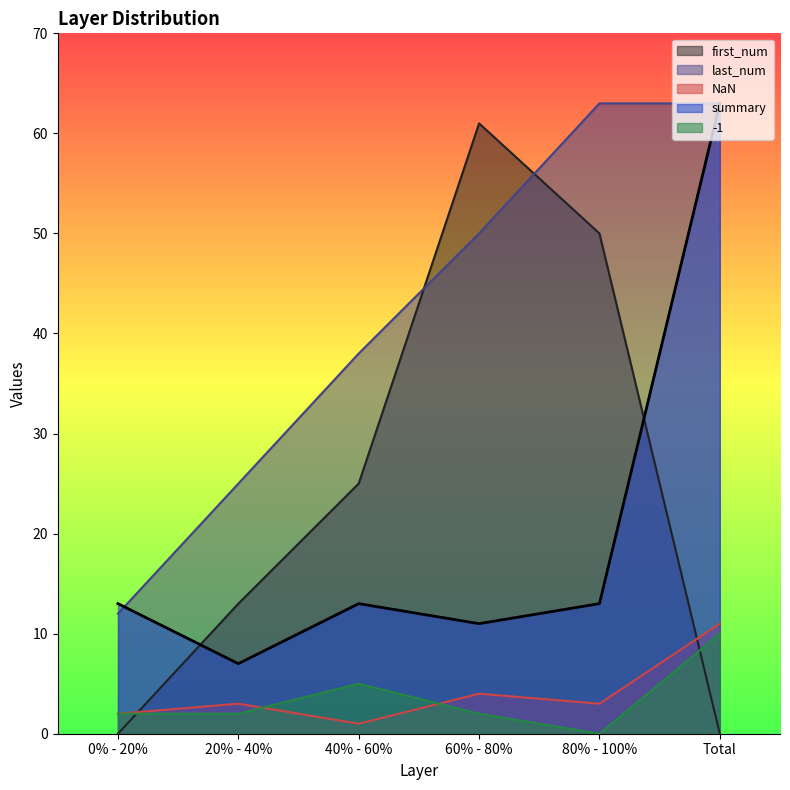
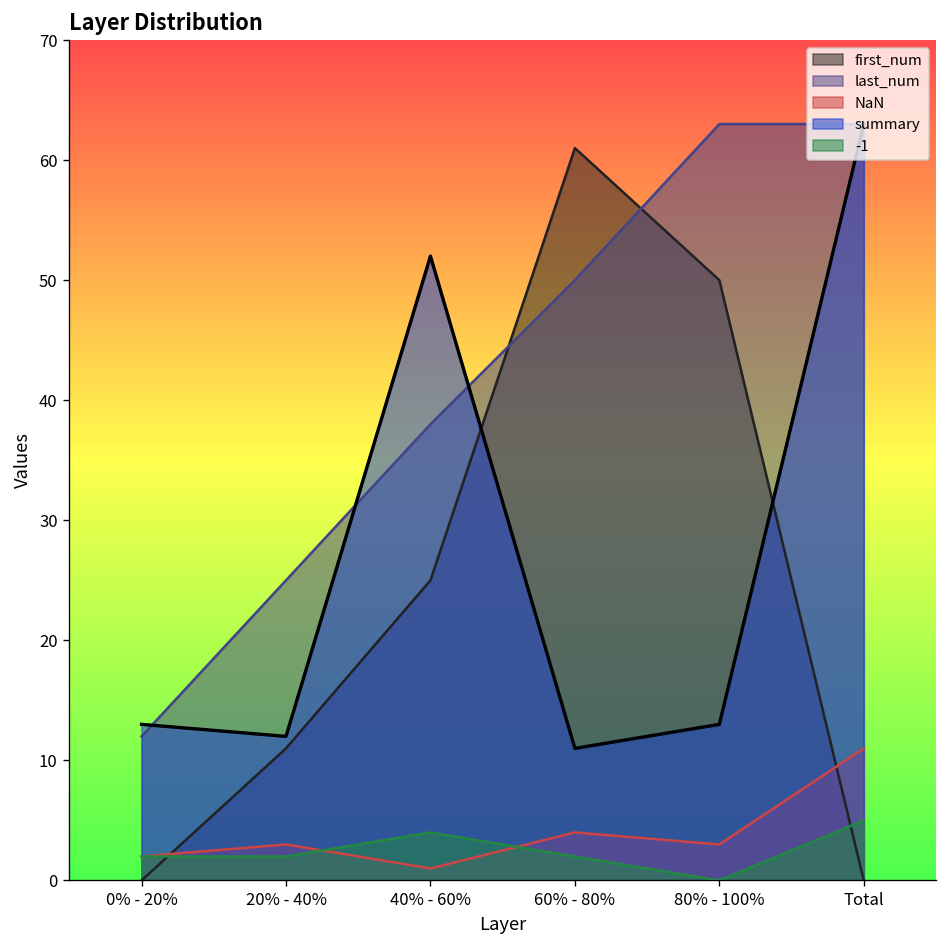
  {
    "first_num": {
      "0% - 20%": 0,
-     "20% - 40%": 13,
+     "20% - 40%": 11,
      "40% - 60%": 25,
      "60% - 80%": 61,
      "80% - 100%": 50,
      "Total": 0
    },
    "last_num": {
      "0% - 20%": 12,
      "20% - 40%": 25,
      "40% - 60%": 38,
      "60% - 80%": 50,
      "80% - 100%": 63
    },
    "NaN": {
      "20% - 40%": 3,
      "40% - 60%": 1,
      "60% - 80%": 4,
      "80% - 100%": 3,
      "Total": 11
    },
    "summary": {
      "0% - 20%": 13,
-     "20% - 40%": 7,
-     "40% - 60%": 13,
+     "20% - 40%": 12,
+     "40% - 60%": 52,
      "60% - 80%": 11,
      "80% - 100%": 13
    },
    "-1": {
      "20% - 40%": 2,
-     "40% - 60%": 5,
+     "40% - 60%": 4,
      "60% - 80%": 2,
      "80% - 100%": 0,
-     "Total": 10
+     "Total": 5
    }
  }
